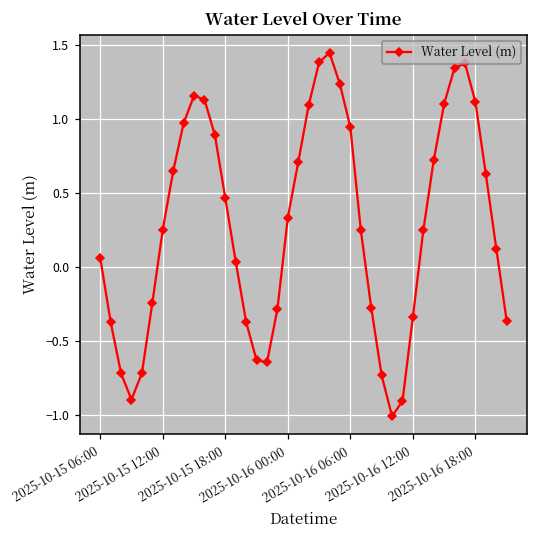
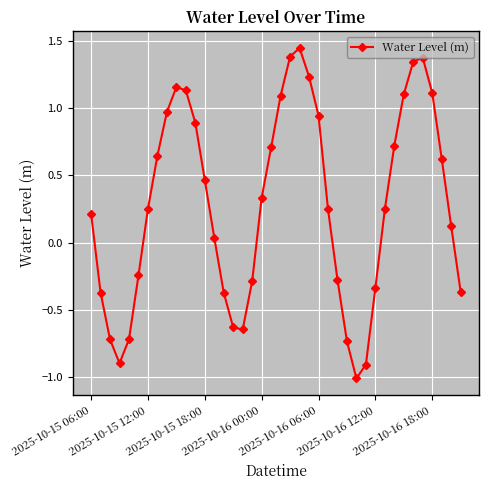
  {
-   "2025-10-15 06:00": 0.06,
+   "2025-10-15 06:00": 0.21,
    "2025-10-15 12:00": 0.25,
    "2025-10-15 18:00": 0.46,
    "2025-10-16 00:00": 0.33,
    "2025-10-16 06:00": 0.94,
    "2025-10-16 12:00": -0.34,
    "2025-10-16 18:00": 1.11
  }
